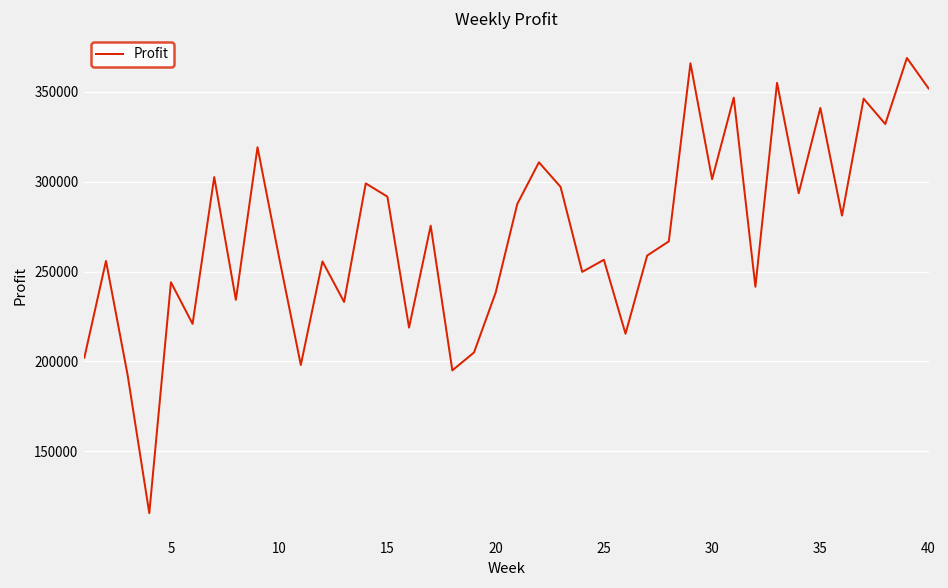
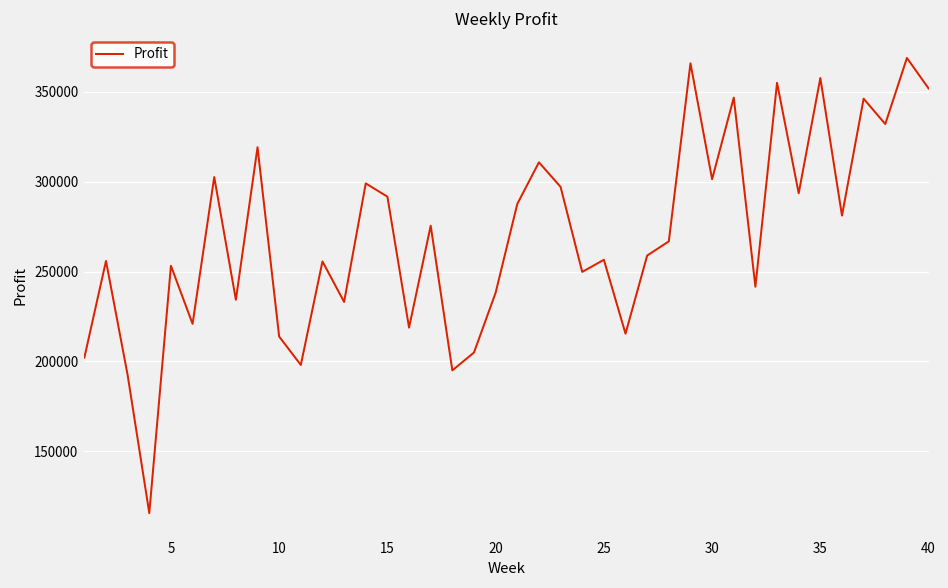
  {
-   "5": 244000,
-   "10": 258000,
+   "5": 253000,
+   "10": 214000,
    "15": 292000,
    "20": 238000,
    "25": 257000,
    "30": 301000,
-   "35": 341000,
+   "35": 358000,
    "40": 352000
  }
